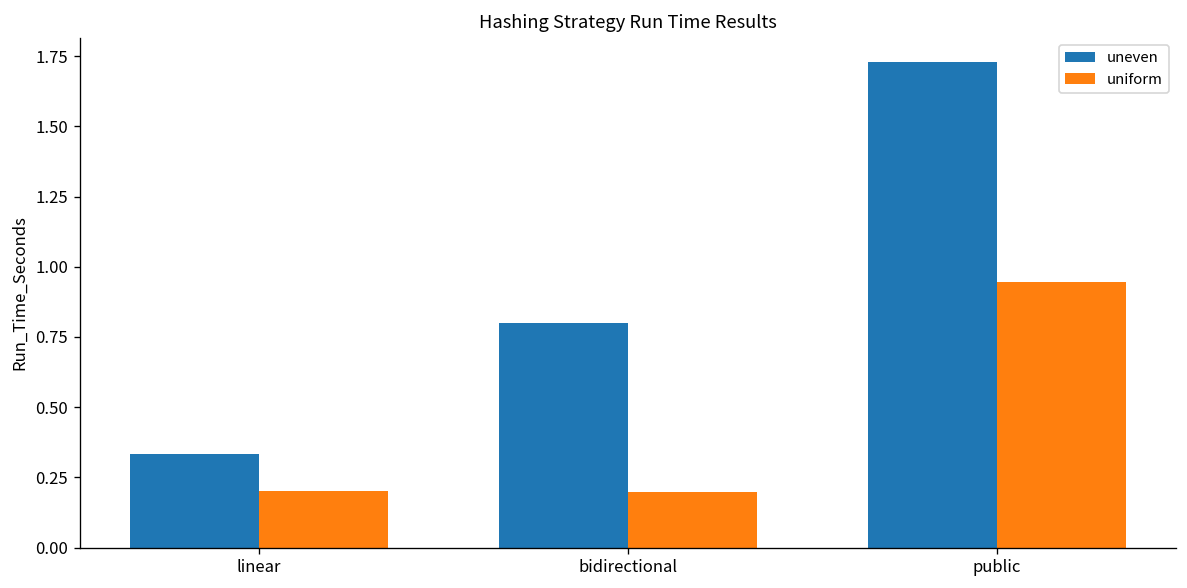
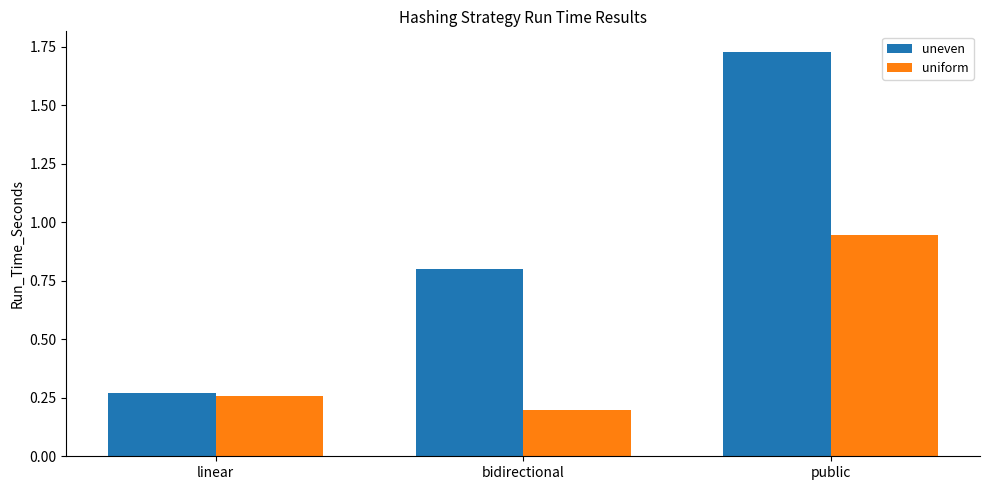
  {
    "uneven": {
-     "linear": 0.33,
+     "linear": 0.27,
      "bidirectional": 0.80,
      "public": 1.73
    },
    "uniform": {
-     "linear": 0.20,
+     "linear": 0.26,
      "bidirectional": 0.20,
      "public": 0.95
    }
  }
